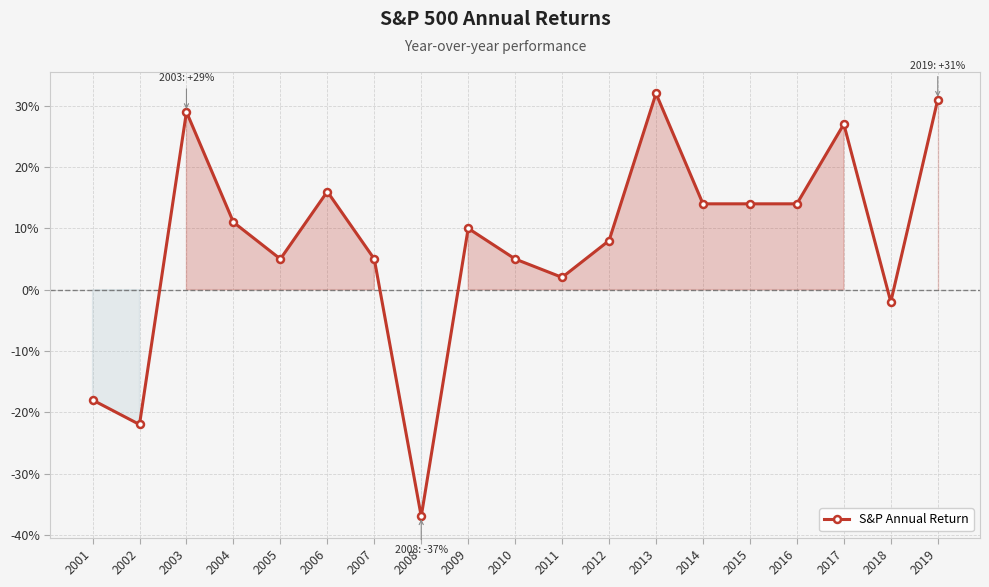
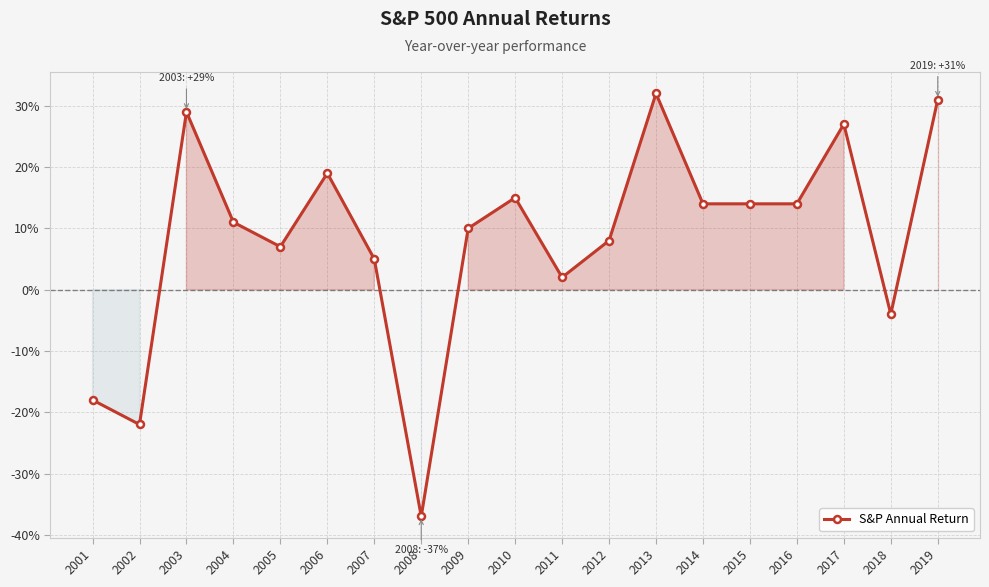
  {
    "2001": "-18%",
    "2002": "-22%",
    "2004": "11%",
-   "2005": "5%",
-   "2006": "16%",
+   "2005": "7%",
+   "2006": "19%",
    "2007": "5%",
    "2009": "10%",
-   "2010": "5%",
+   "2010": "15%",
    "2011": "2%",
    "2012": "8%",
    "2013": "32%",
    "2014": "14%",
    "2015": "14%",
    "2016": "14%",
    "2017": "27%",
-   "2018": "-2%"
+   "2018": "-4%"
  }
